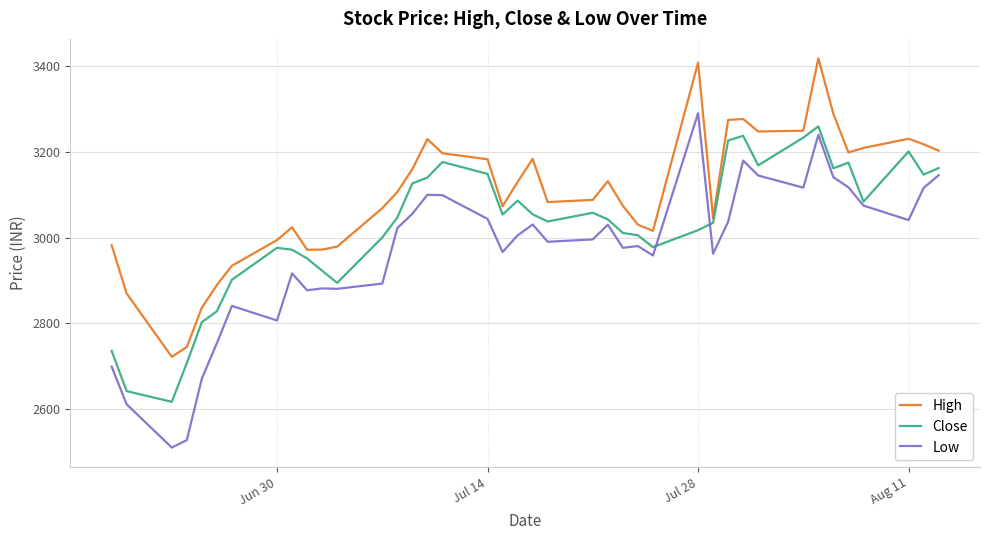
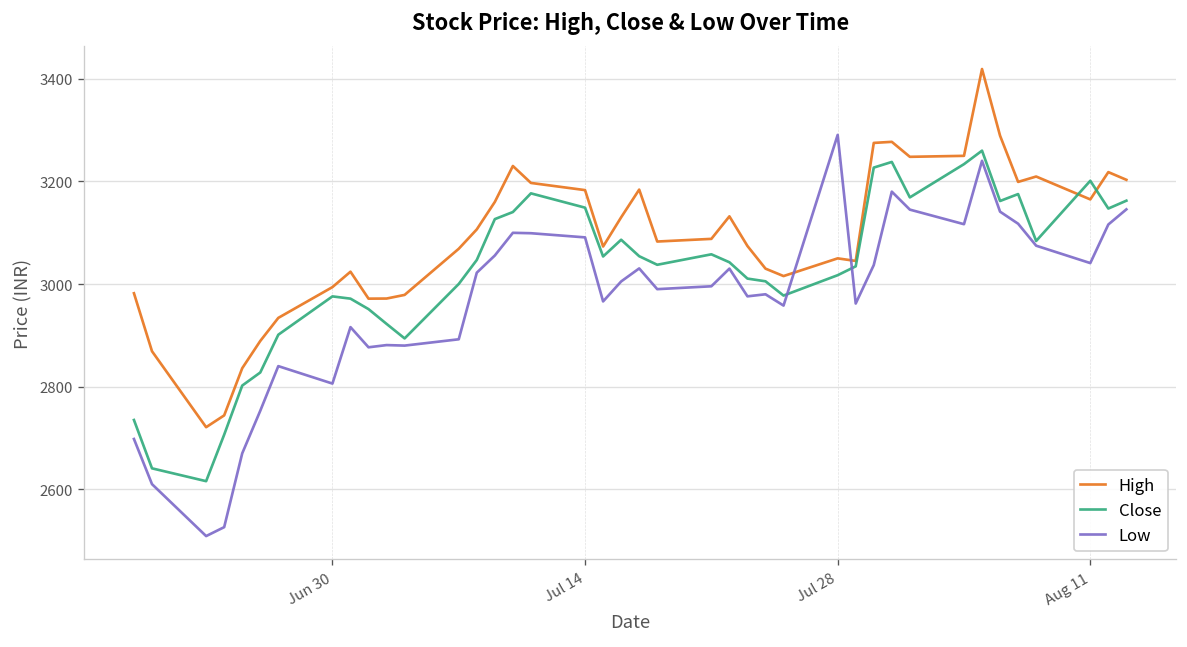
  {
    "High": {
      "Jun 30": 2990,
      "Jul 14": 3180,
-     "Jul 28": 3410,
-     "Aug 11": 3230
+     "Jul 28": 3050,
+     "Aug 11": 3160
    },
    "Close": {
      "Jun 30": 2980,
      "Jul 14": 3150,
      "Jul 28": 3020,
      "Aug 11": 3200
    },
    "Low": {
      "Jun 30": 2810,
-     "Jul 14": 3040,
+     "Jul 14": 3090,
      "Jul 28": 3290,
      "Aug 11": 3040
    }
  }
